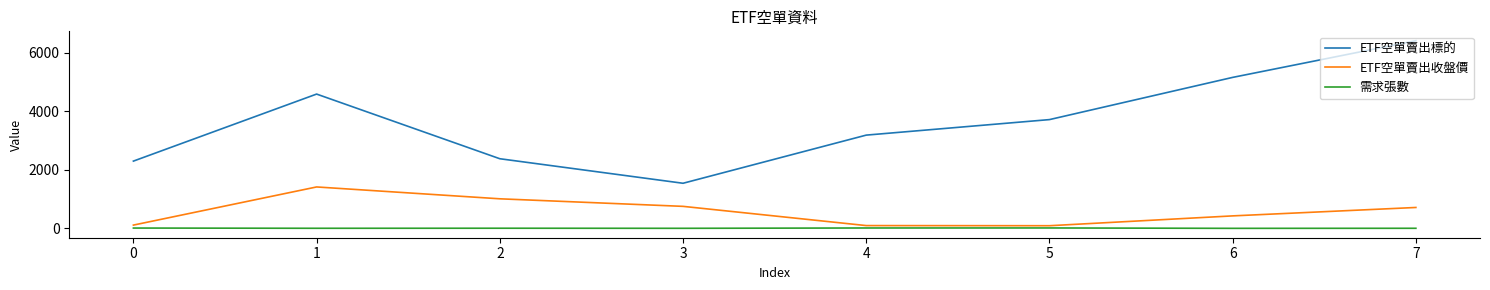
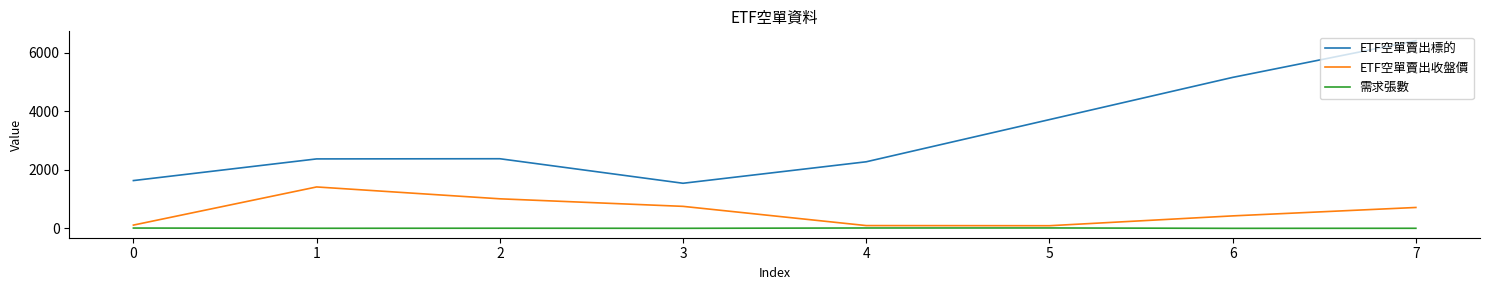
  {
    "ETF空單賣出標的": {
-     "0": 2300,
-     "1": 4600,
+     "0": 1600,
+     "1": 2400,
      "2": 2400,
      "3": 1500,
-     "4": 3200,
+     "4": 2300,
      "5": 3700,
      "6": 5200
    },
    "ETF空單賣出收盤價": {
      "0": 100,
      "1": 1400,
      "2": 1000,
      "3": 800,
      "6": 400,
      "7": 700
    },
    "需求張數": {
      "0": 0,
      "1": 0,
      "2": 0,
      "3": 0,
      "6": 0,
      "7": 0
    }
  }
